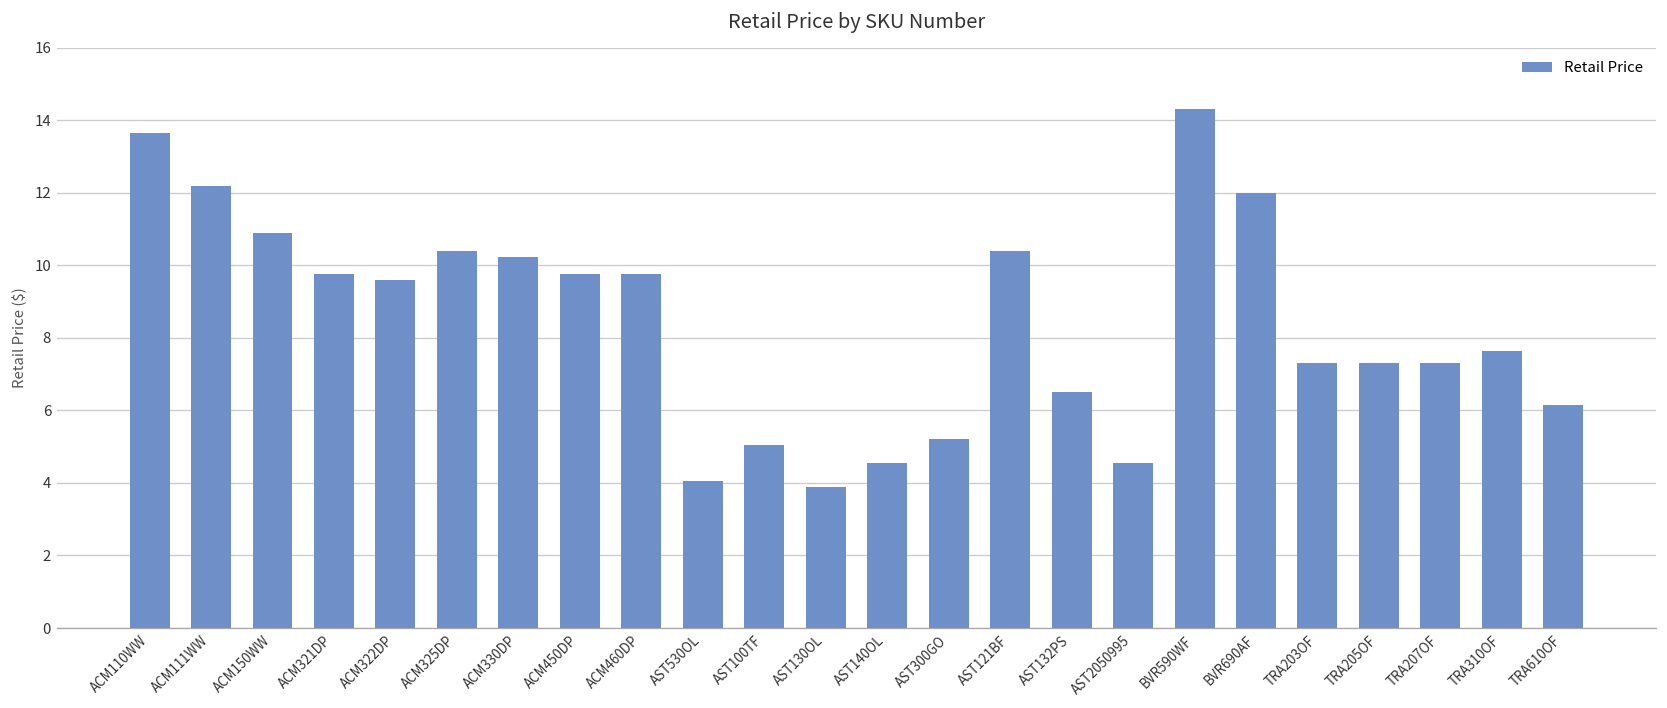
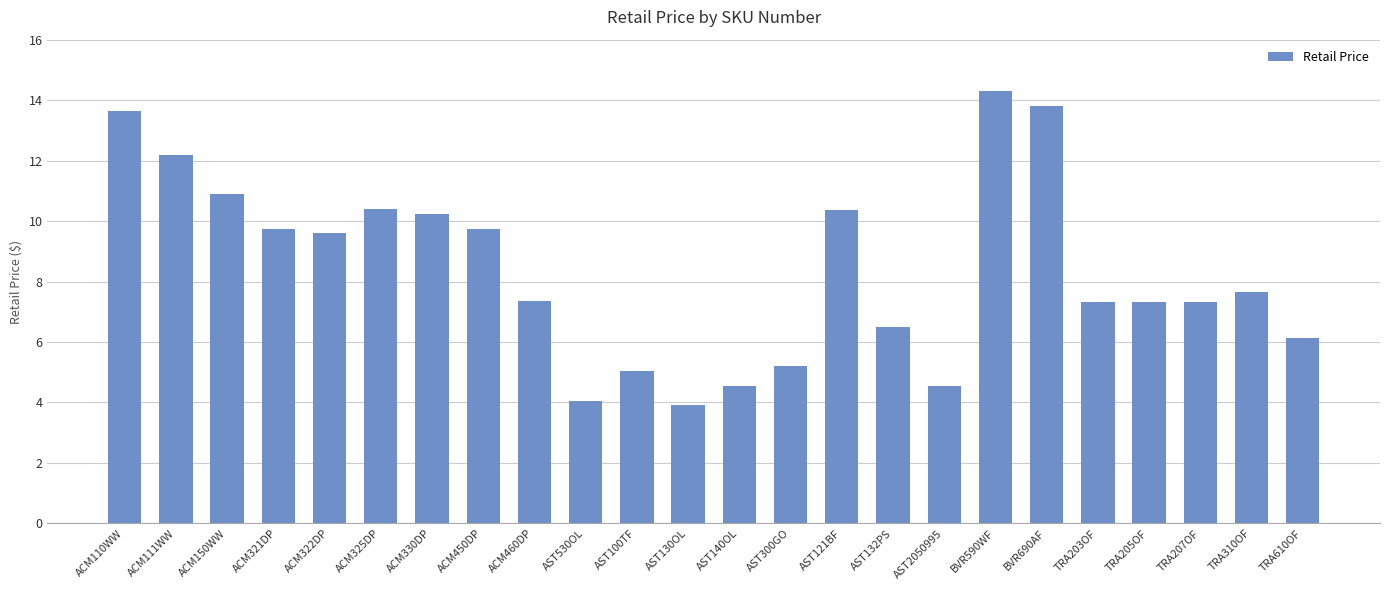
  {
    "ACM110WW": 13.7,
    "ACM111WW": 12.2,
    "ACM150WW": 10.9,
    "ACM321DP": 9.8,
    "ACM322DP": 9.6,
    "ACM325DP": 10.4,
    "ACM330DP": 10.2,
    "ACM450DP": 9.8,
-   "ACM460DP": 9.8,
+   "ACM460DP": 7.4,
    "AST530OL": 4.1,
    "AST100TF": 5.0,
    "AST130OL": 3.9,
    "AST140OL": 4.6,
    "AST300GO": 5.2,
    "AST121BF": 10.4,
    "AST132PS": 6.5,
    "AST2050995": 4.6,
    "BVR590WF": 14.3,
-   "BVR690AF": 12.0,
+   "BVR690AF": 13.8,
    "TRA203OF": 7.3,
    "TRA205OF": 7.3,
    "TRA207OF": 7.3,
    "TRA310OF": 7.6,
    "TRA610OF": 6.1
  }
